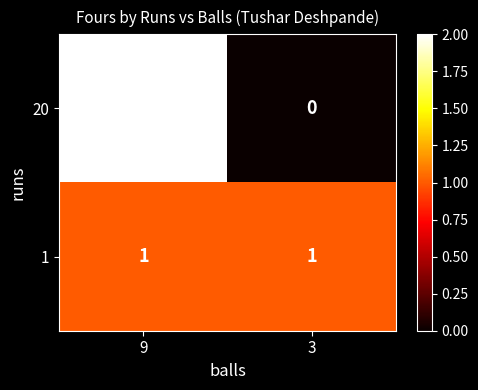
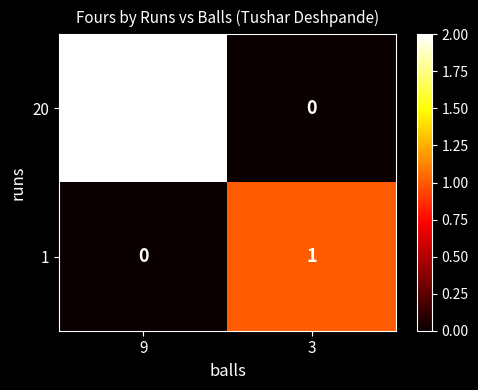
  {
    "20": {
      "3": 0
    },
    "1": {
-     "9": 1,
+     "9": 0,
      "3": 1
    }
  }
